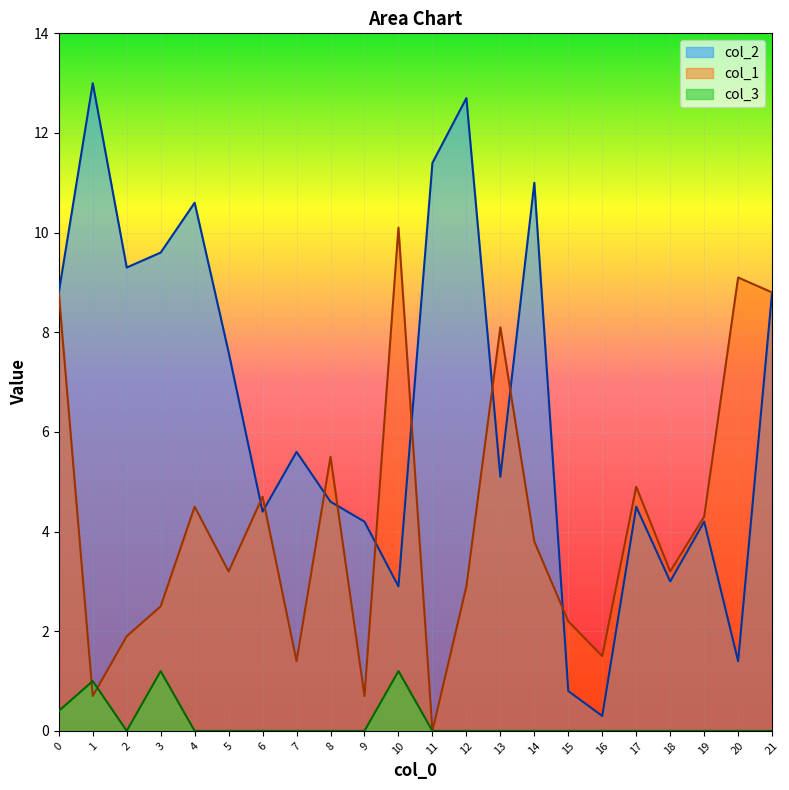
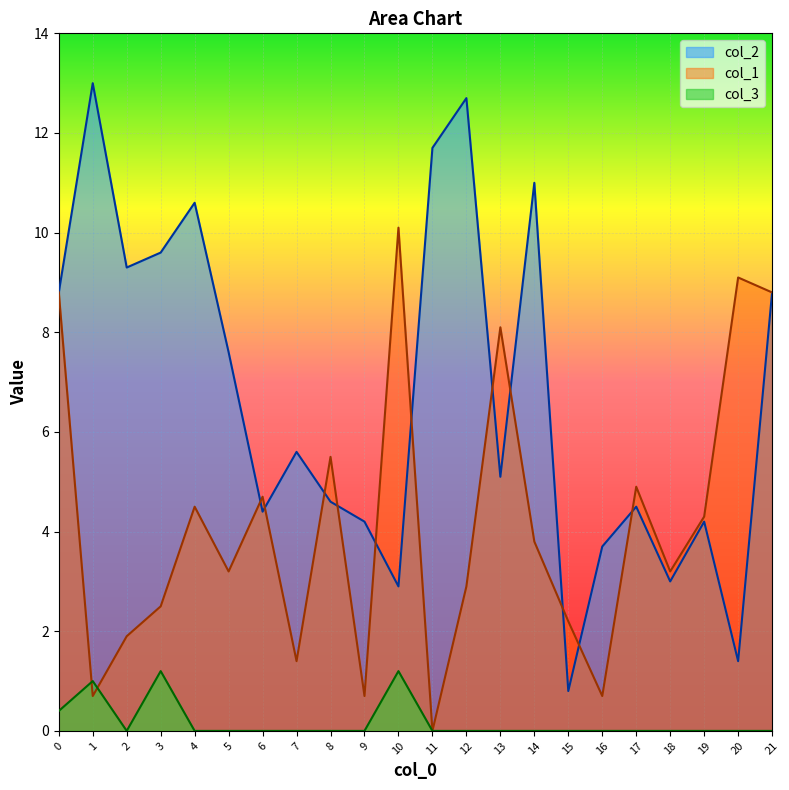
  {
    "col_2": {
      "1": 13.0,
      "2": 9.3,
      "3": 9.6,
      "4": 10.6,
      "5": 7.6,
      "6": 4.4,
      "7": 5.6,
      "8": 4.6,
      "9": 4.2,
      "10": 2.9,
-     "11": 11.4,
+     "11": 11.7,
      "12": 12.7,
      "13": 5.1,
      "14": 11.0,
      "15": 0.8,
-     "16": 0.3,
+     "16": 3.7,
      "17": 4.5,
      "18": 3.0,
      "19": 4.2,
      "20": 1.4
    },
    "col_1": {
      "1": 0.7,
      "2": 1.9,
      "3": 2.5,
      "4": 4.5,
      "5": 3.2,
      "6": 4.7,
      "7": 1.4,
      "8": 5.5,
      "9": 0.7,
      "10": 10.1,
      "12": 2.9,
      "13": 8.1,
      "14": 3.8,
      "15": 2.2,
-     "16": 1.5,
+     "16": 0.7,
      "17": 4.9,
      "18": 3.2,
      "19": 4.3,
      "20": 9.1
    },
    "col_3": {
      "0": 0.4,
      "1": 1.0,
      "2": 0.0,
      "3": 1.2,
      "4": 0.0,
      "5": 0.0,
      "6": 0.0,
      "7": 0.0,
      "8": 0.0,
      "9": 0.0,
      "10": 1.2,
      "12": 0.0,
      "13": 0.0,
      "14": 0.0,
      "15": 0.0,
      "16": 0.0,
      "17": 0.0,
      "18": 0.0,
      "19": 0.0,
      "20": 0.0,
      "21": 0.0
    }
  }
